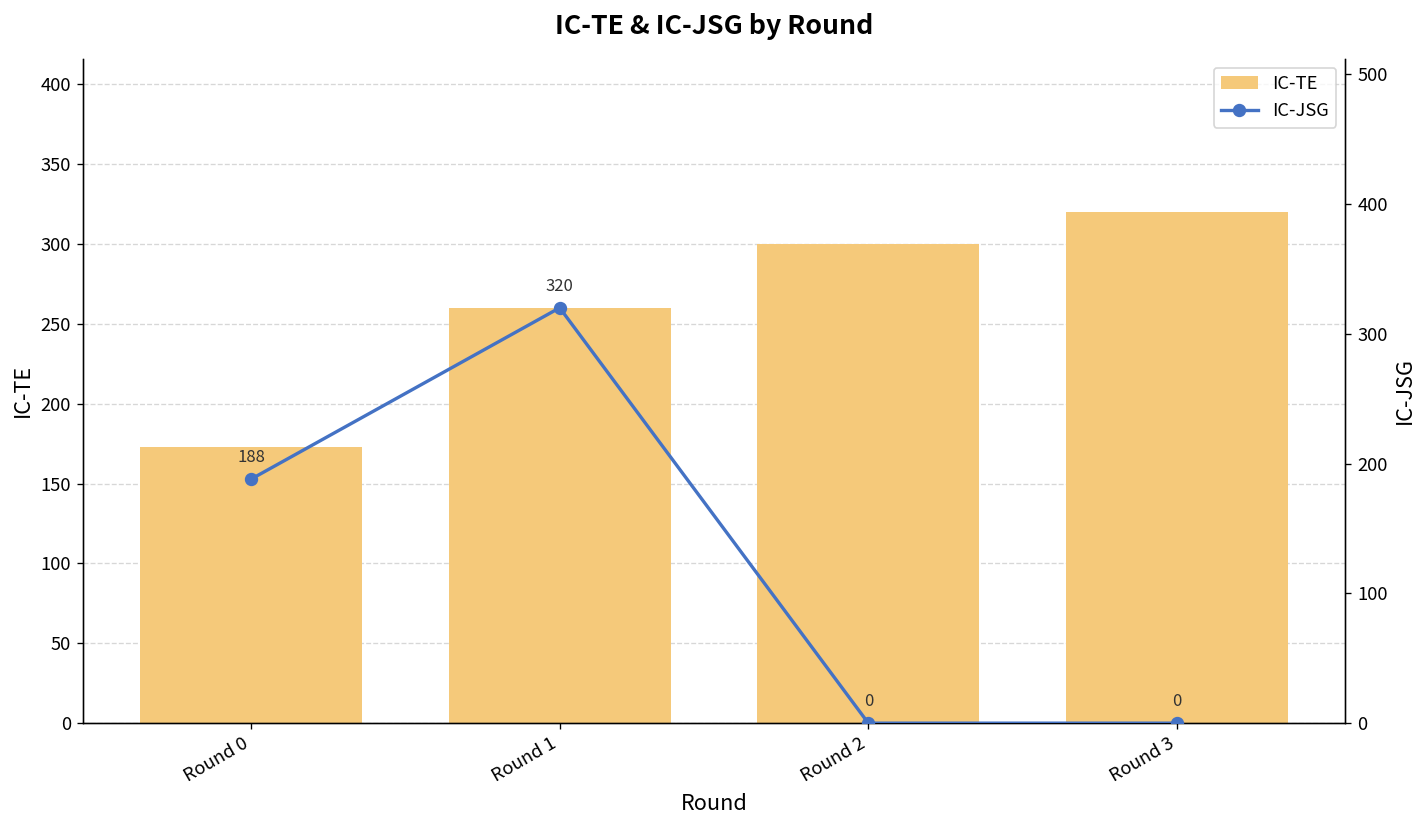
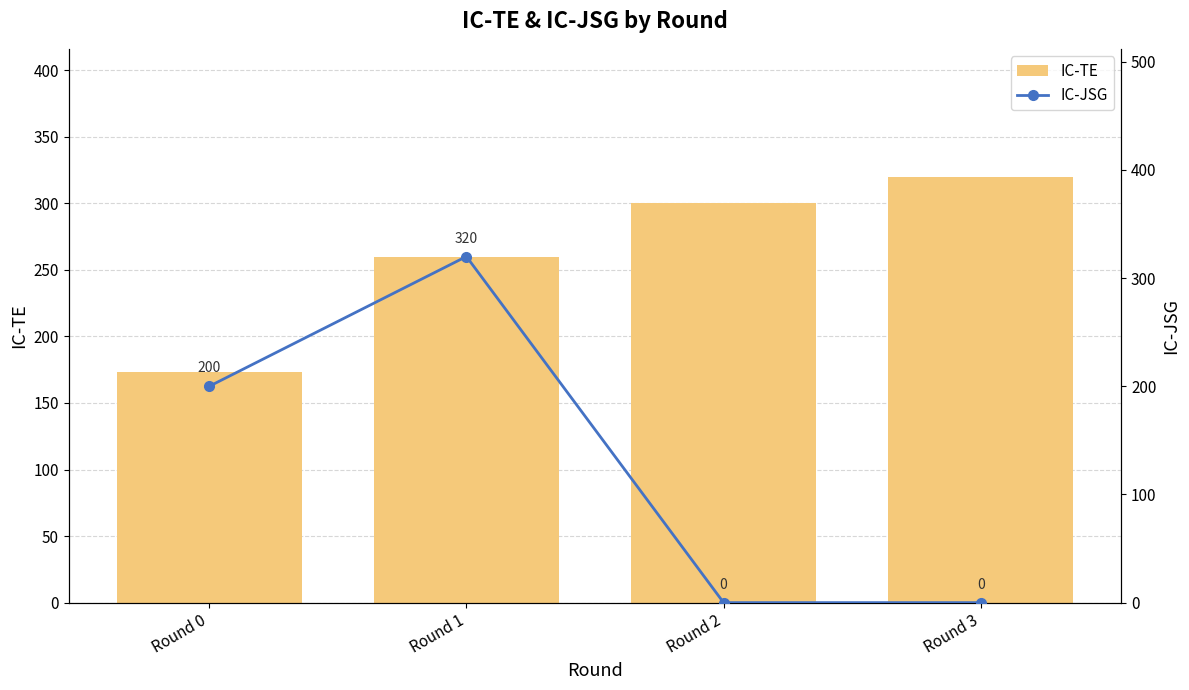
  {
    "IC-JSG": {
-     "Round 0": 188,
+     "Round 0": 200,
      "Round 1": 320,
      "Round 2": 0,
      "Round 3": 0
    }
  }
